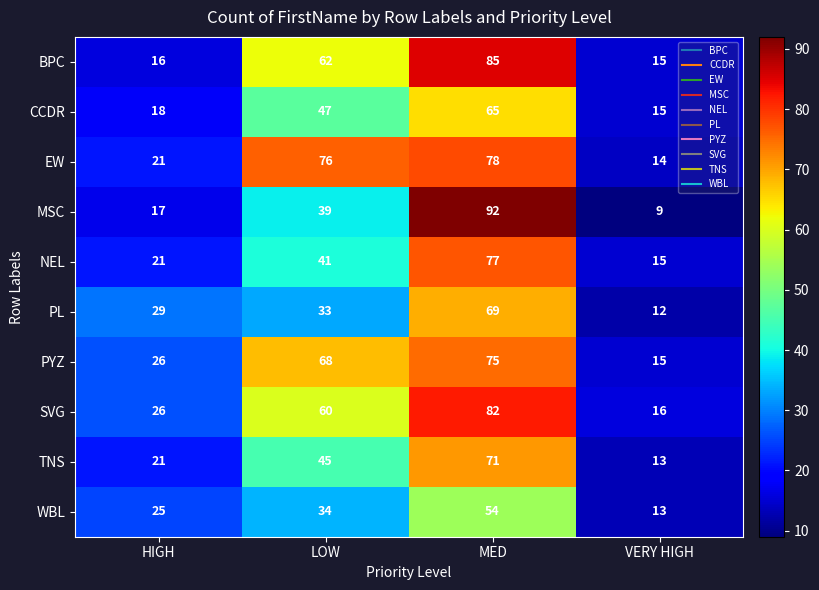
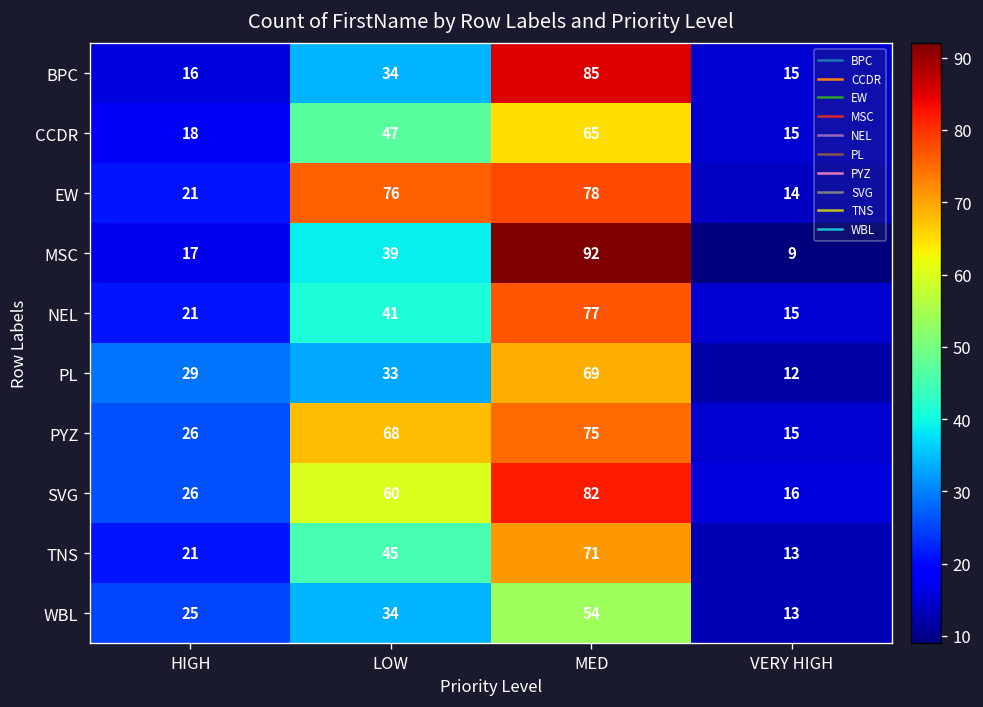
  {
    "BPC": {
      "HIGH": 16,
-     "LOW": 62,
+     "LOW": 34,
      "MED": 85,
      "VERY HIGH": 15
    },
    "CCDR": {
      "HIGH": 18,
      "LOW": 47,
      "MED": 65,
      "VERY HIGH": 15
    },
    "EW": {
      "HIGH": 21,
      "LOW": 76,
      "MED": 78,
      "VERY HIGH": 14
    },
    "MSC": {
      "HIGH": 17,
      "LOW": 39,
      "MED": 92,
      "VERY HIGH": 9
    },
    "NEL": {
      "HIGH": 21,
      "LOW": 41,
      "MED": 77,
      "VERY HIGH": 15
    },
    "PL": {
      "HIGH": 29,
      "LOW": 33,
      "MED": 69,
      "VERY HIGH": 12
    },
    "PYZ": {
      "HIGH": 26,
      "LOW": 68,
      "MED": 75,
      "VERY HIGH": 15
    },
    "SVG": {
      "HIGH": 26,
      "LOW": 60,
      "MED": 82,
      "VERY HIGH": 16
    },
    "TNS": {
      "HIGH": 21,
      "LOW": 45,
      "MED": 71,
      "VERY HIGH": 13
    },
    "WBL": {
      "HIGH": 25,
      "LOW": 34,
      "MED": 54,
      "VERY HIGH": 13
    }
  }
